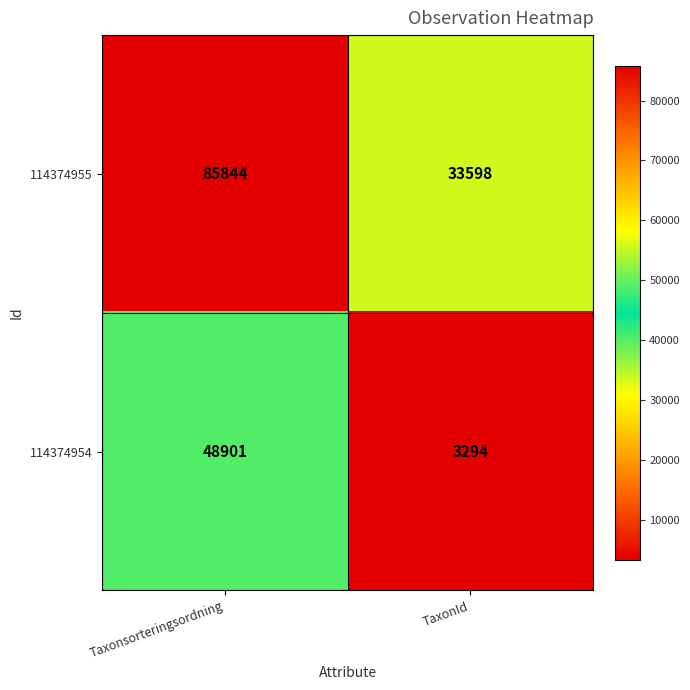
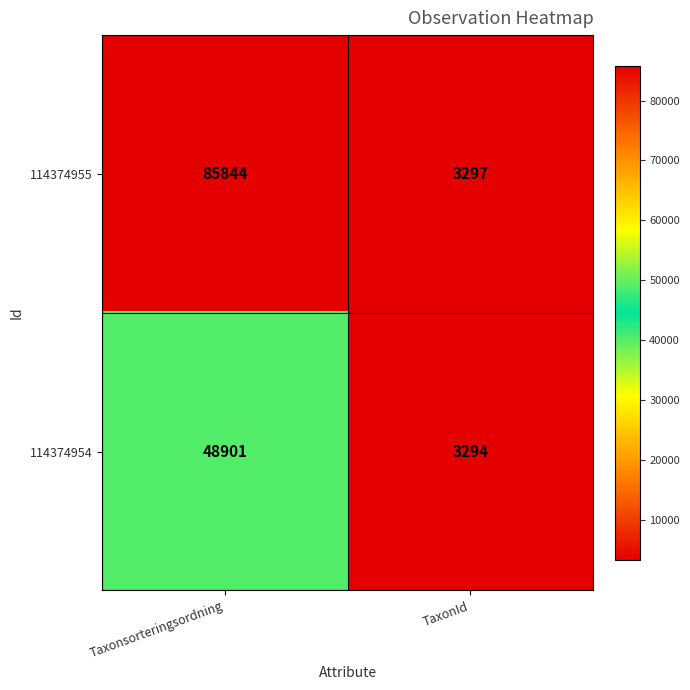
  {
    "114374955": {
      "Taxonsorteringsordning": 85844,
-     "TaxonId": 33598
+     "TaxonId": 3297
    },
    "114374954": {
      "Taxonsorteringsordning": 48901,
      "TaxonId": 3294
    }
  }
